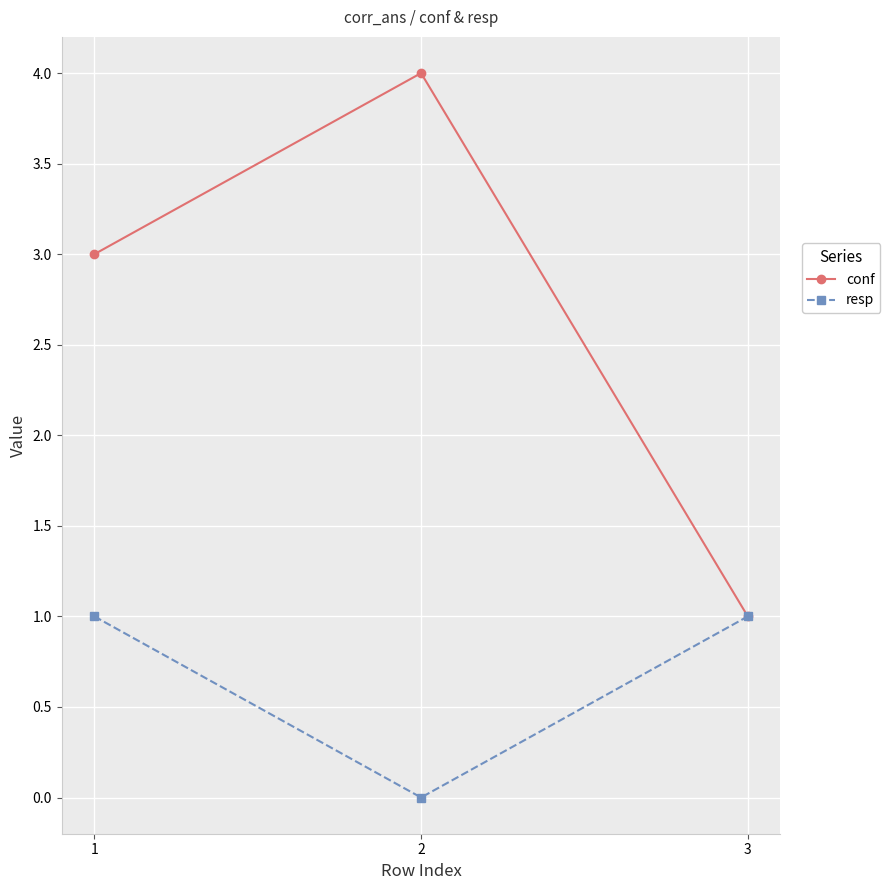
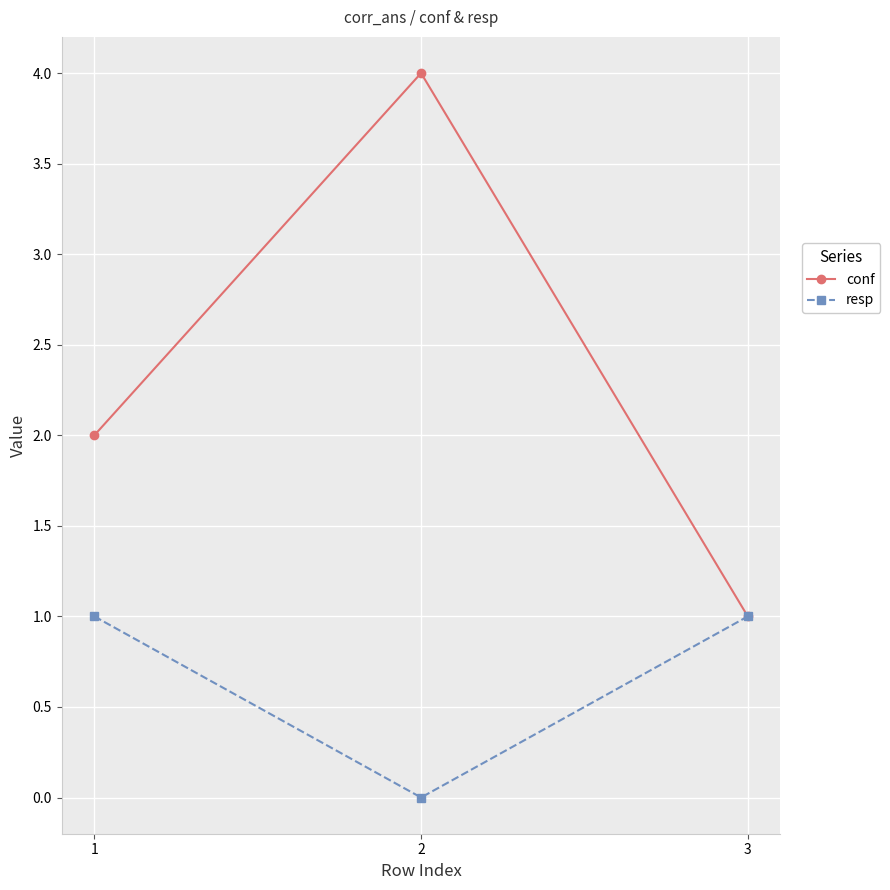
  {
    "conf": {
-     "1": 3,
+     "1": 2,
      "2": 4
    },
    "resp": {
      "1": 1,
      "2": 0
    }
  }
